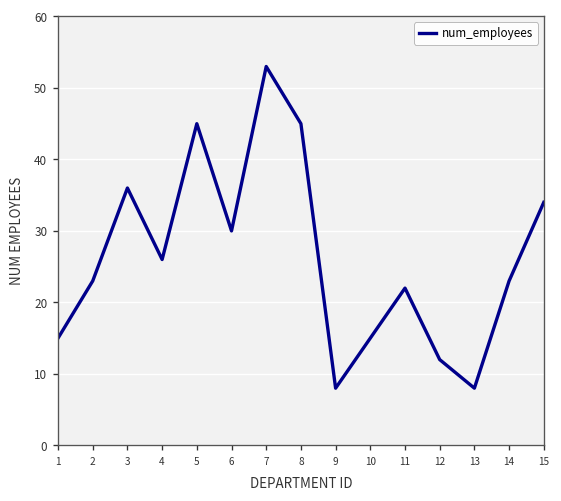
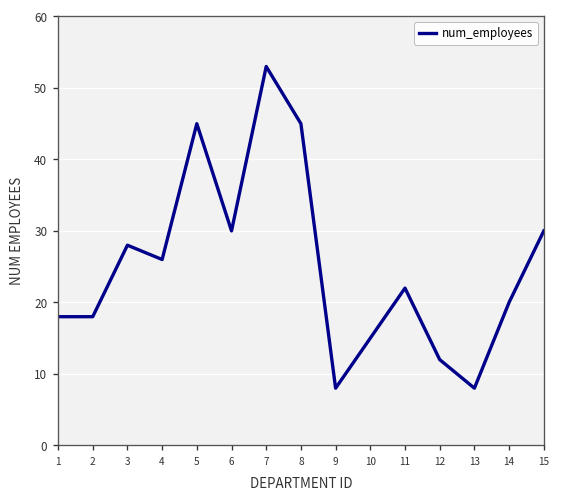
  {
-   "1": 15,
-   "2": 23,
-   "3": 36,
+   "1": 18,
+   "2": 18,
+   "3": 28,
    "4": 26,
    "5": 45,
    "6": 30,
    "7": 53,
    "8": 45,
    "9": 8,
    "10": 15,
    "11": 22,
    "12": 12,
    "13": 8,
-   "14": 23,
-   "15": 34
+   "14": 20,
+   "15": 30
  }
